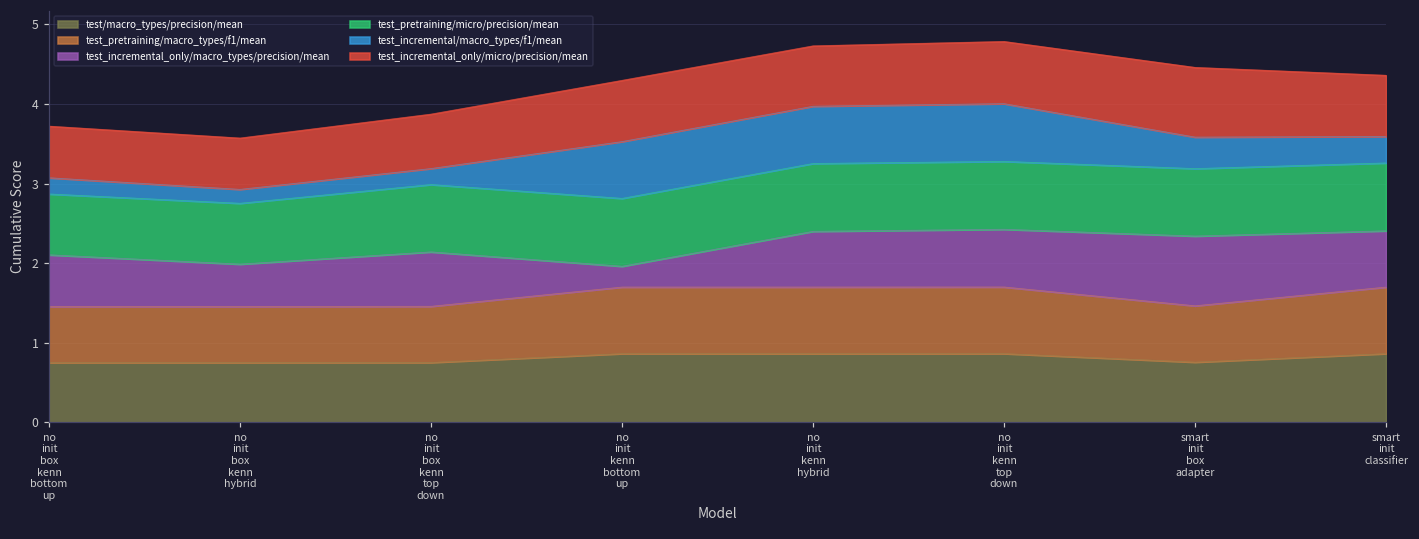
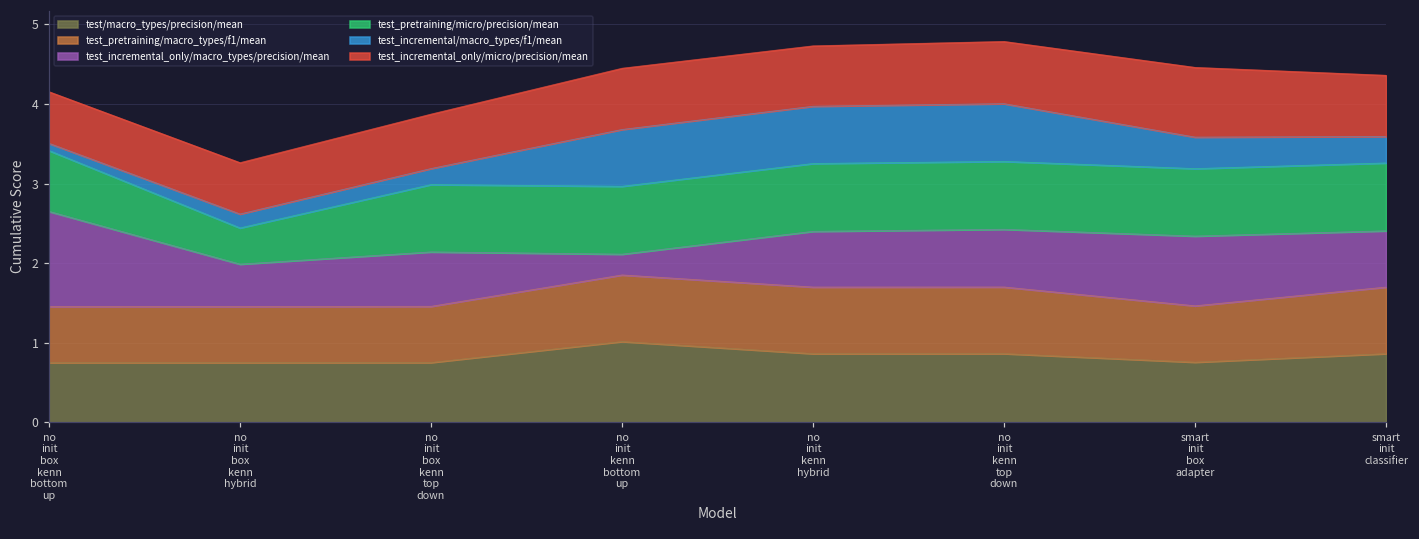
  {
    "test/macro_types/precision/mean": {
      "no init box kenn bottom up": 0.7,
      "no init box kenn hybrid": 0.7,
      "no init box kenn top down": 0.7,
-     "no init kenn bottom up": 0.9,
+     "no init kenn bottom up": 1.0,
      "no init kenn hybrid": 0.9,
      "no init kenn top down": 0.9,
      "smart init box adapter": 0.8,
      "smart init classifier": 0.9
    },
    "test_incremental_only/macro_types/precision/mean": {
-     "no init box kenn bottom up": 0.6,
+     "no init box kenn bottom up": 1.2,
      "no init box kenn hybrid": 0.5,
      "no init box kenn top down": 0.7,
      "no init kenn bottom up": 0.3,
      "no init kenn hybrid": 0.7,
      "no init kenn top down": 0.7,
      "smart init box adapter": 0.9,
      "smart init classifier": 0.7
    },
    "test_pretraining/micro/precision/mean": {
      "no init box kenn bottom up": 0.8,
-     "no init box kenn hybrid": 0.8,
+     "no init box kenn hybrid": 0.5,
      "no init box kenn top down": 0.8,
      "no init kenn bottom up": 0.9,
      "no init kenn hybrid": 0.9,
      "no init kenn top down": 0.9,
      "smart init box adapter": 0.8,
      "smart init classifier": 0.9
    },
    "test_incremental/macro_types/f1/mean": {
-     "no init box kenn bottom up": 0.2,
+     "no init box kenn bottom up": 0.1,
      "no init box kenn hybrid": 0.2,
      "no init box kenn top down": 0.2,
      "no init kenn bottom up": 0.7,
      "no init kenn hybrid": 0.7,
      "no init kenn top down": 0.7,
      "smart init box adapter": 0.4,
      "smart init classifier": 0.3
    }
  }
